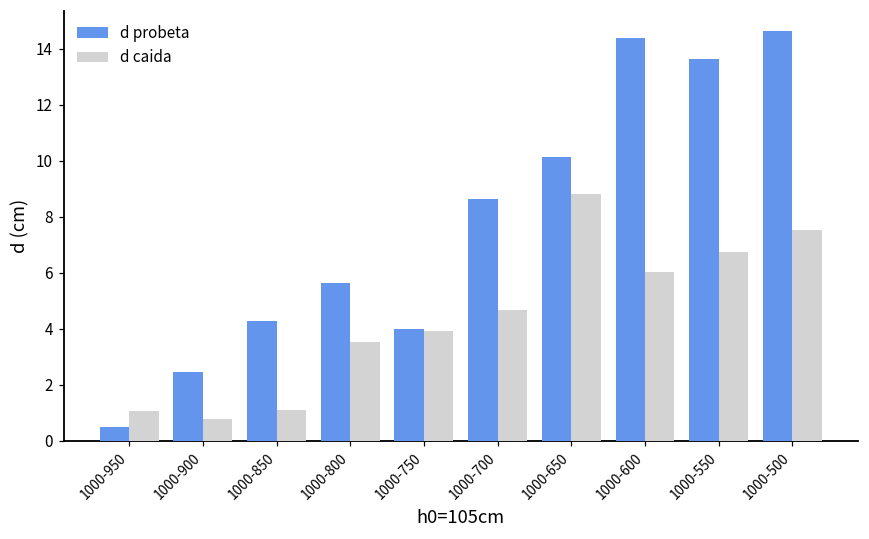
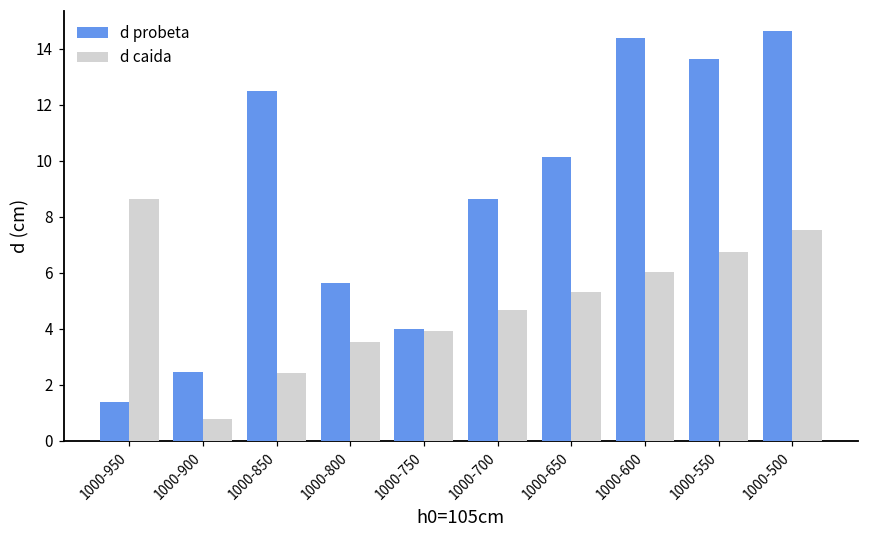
  {
    "d probeta": {
-     "1000-950": 0.5,
+     "1000-950": 1.4,
      "1000-900": 2.5,
-     "1000-850": 4.3,
+     "1000-850": 12.5,
      "1000-800": 5.6,
      "1000-750": 4.0,
      "1000-700": 8.6,
      "1000-650": 10.1,
      "1000-600": 14.4,
      "1000-550": 13.6,
      "1000-500": 14.6
    },
    "d caida": {
-     "1000-950": 1.1,
+     "1000-950": 8.6,
      "1000-900": 0.8,
-     "1000-850": 1.1,
+     "1000-850": 2.4,
      "1000-800": 3.5,
      "1000-750": 3.9,
      "1000-700": 4.7,
-     "1000-650": 8.8,
+     "1000-650": 5.3,
      "1000-600": 6.0,
      "1000-550": 6.7,
      "1000-500": 7.5
    }
  }
